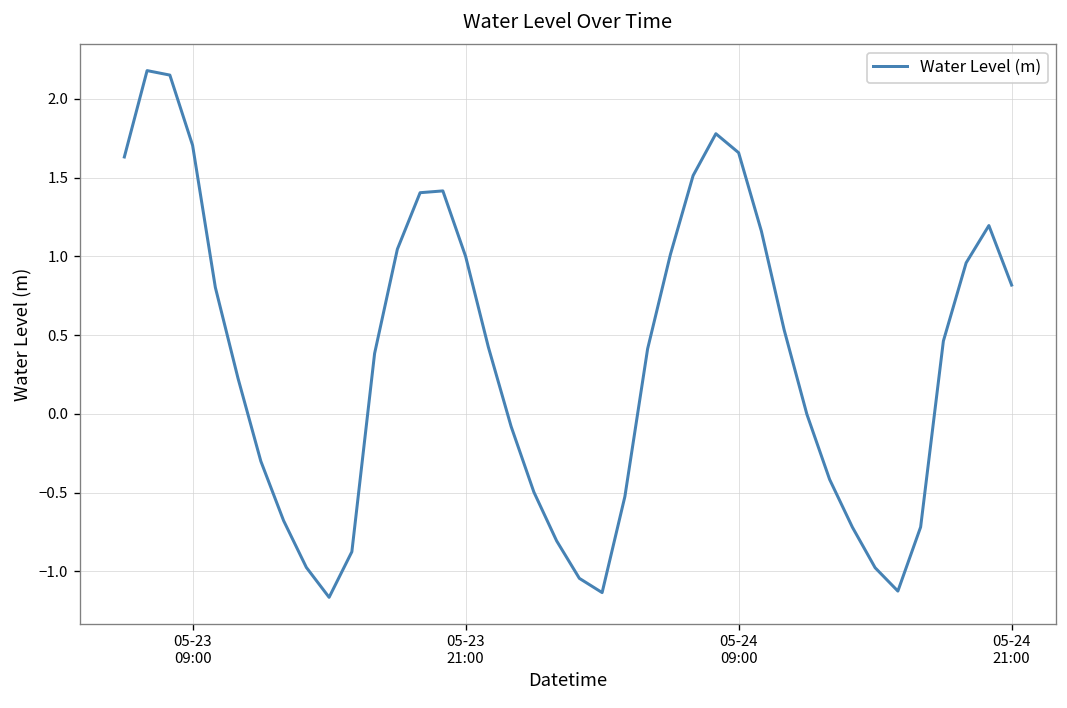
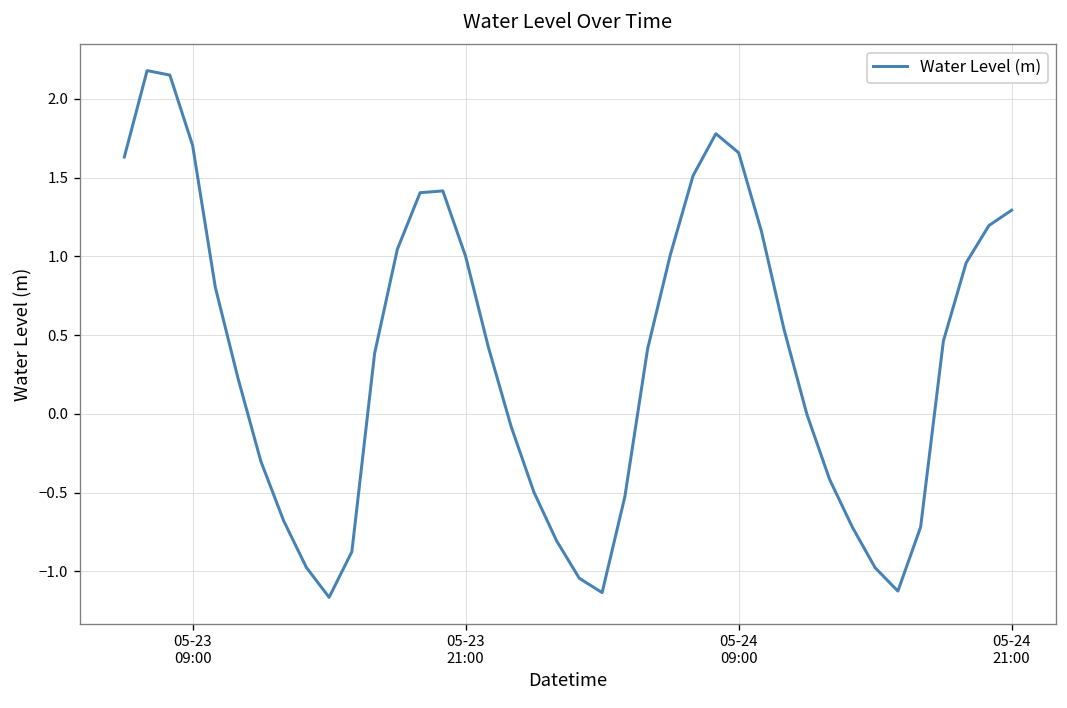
  {
    "05-23 09:00": 1.70,
    "05-23 21:00": 1.00,
    "05-24 09:00": 1.66,
-   "05-24 21:00": 0.82
+   "05-24 21:00": 1.29
  }
